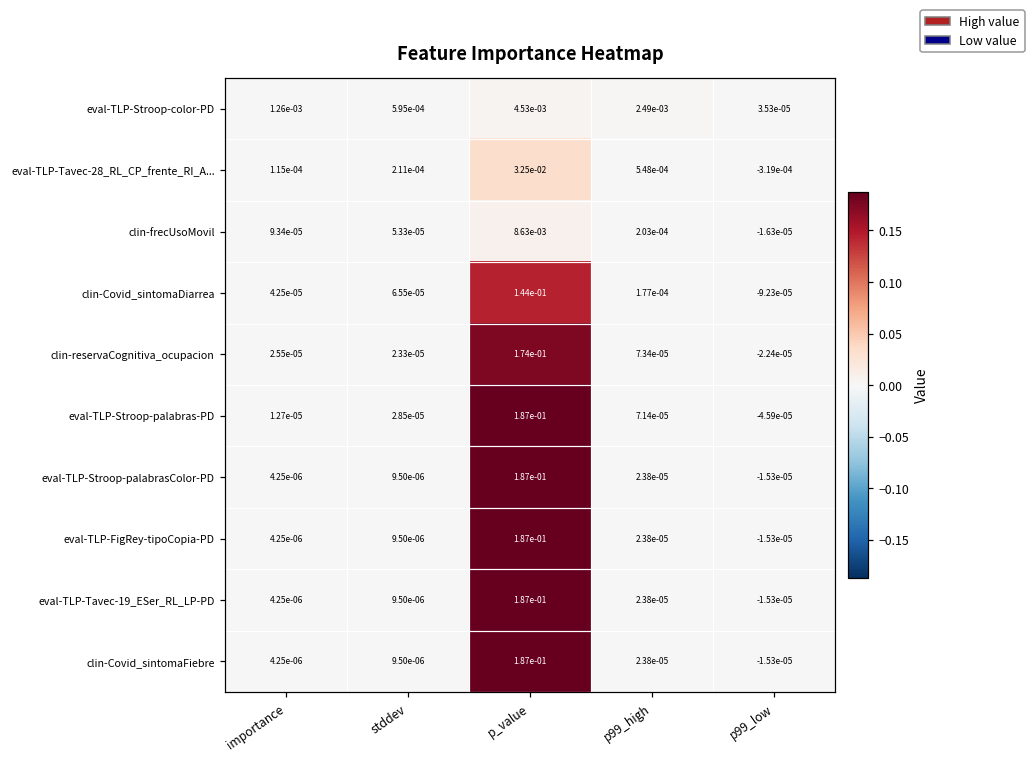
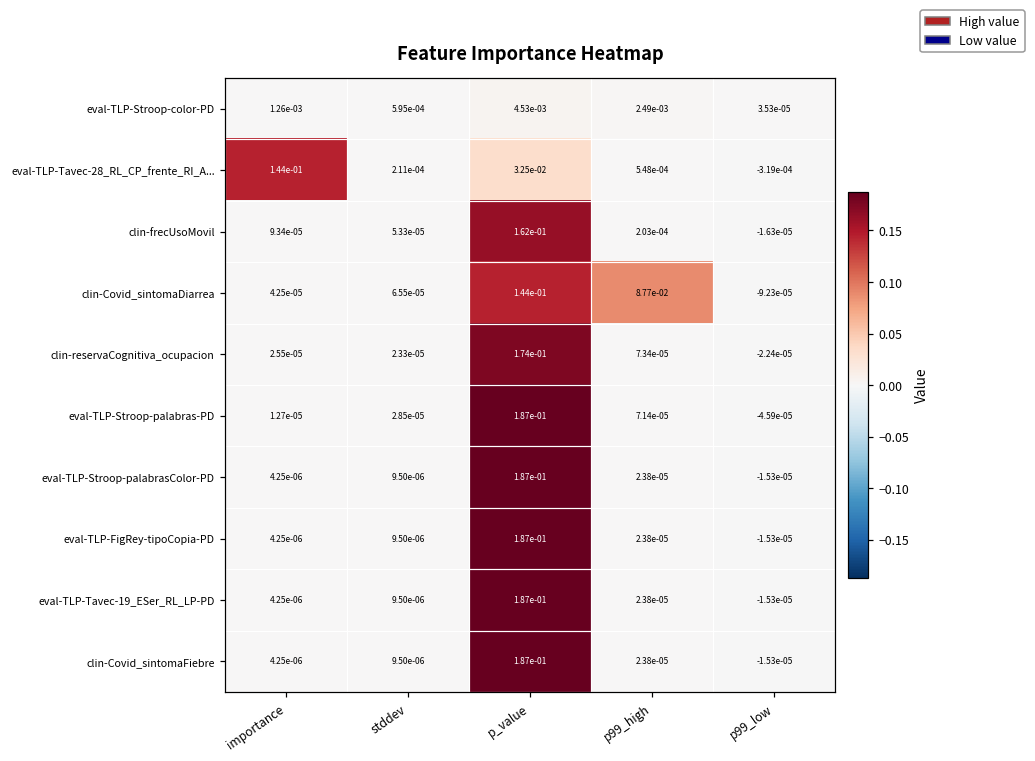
  {
    "eval-TLP-Stroop-color-PD": {
      "importance": "1.26e-03",
      "stddev": "5.95e-04",
      "p_value": "4.53e-03",
      "p99_high": "2.49e-03",
      "p99_low": "3.53e-05"
    },
    "eval-TLP-Tavec-28_RL_CP_frente_RI_A...": {
-     "importance": "1.15e-04",
+     "importance": "1.44e-01",
      "stddev": "2.11e-04",
      "p_value": "3.25e-02",
      "p99_high": "5.48e-04",
      "p99_low": "-3.19e-04"
    },
    "clin-frecUsoMovil": {
      "importance": "9.34e-05",
      "stddev": "5.33e-05",
-     "p_value": "8.63e-03",
+     "p_value": "1.62e-01",
      "p99_high": "2.03e-04",
      "p99_low": "-1.63e-05"
    },
    "clin-Covid_sintomaDiarrea": {
      "importance": "4.25e-05",
      "stddev": "6.55e-05",
      "p_value": "1.44e-01",
-     "p99_high": "1.77e-04",
+     "p99_high": "8.77e-02",
      "p99_low": "-9.23e-05"
    },
    "clin-reservaCognitiva_ocupacion": {
      "importance": "2.55e-05",
      "stddev": "2.33e-05",
      "p_value": "1.74e-01",
      "p99_high": "7.34e-05",
      "p99_low": "-2.24e-05"
    },
    "eval-TLP-Stroop-palabras-PD": {
      "importance": "1.27e-05",
      "stddev": "2.85e-05",
      "p_value": "1.87e-01",
      "p99_high": "7.14e-05",
      "p99_low": "-4.59e-05"
    },
    "eval-TLP-Stroop-palabrasColor-PD": {
      "importance": "4.25e-06",
      "stddev": "9.50e-06",
      "p_value": "1.87e-01",
      "p99_high": "2.38e-05",
      "p99_low": "-1.53e-05"
    },
    "eval-TLP-FigRey-tipoCopia-PD": {
      "importance": "4.25e-06",
      "stddev": "9.50e-06",
      "p_value": "1.87e-01",
      "p99_high": "2.38e-05",
      "p99_low": "-1.53e-05"
    },
    "eval-TLP-Tavec-19_ESer_RL_LP-PD": {
      "importance": "4.25e-06",
      "stddev": "9.50e-06",
      "p_value": "1.87e-01",
      "p99_high": "2.38e-05",
      "p99_low": "-1.53e-05"
    },
    "clin-Covid_sintomaFiebre": {
      "importance": "4.25e-06",
      "stddev": "9.50e-06",
      "p_value": "1.87e-01",
      "p99_high": "2.38e-05",
      "p99_low": "-1.53e-05"
    }
  }
